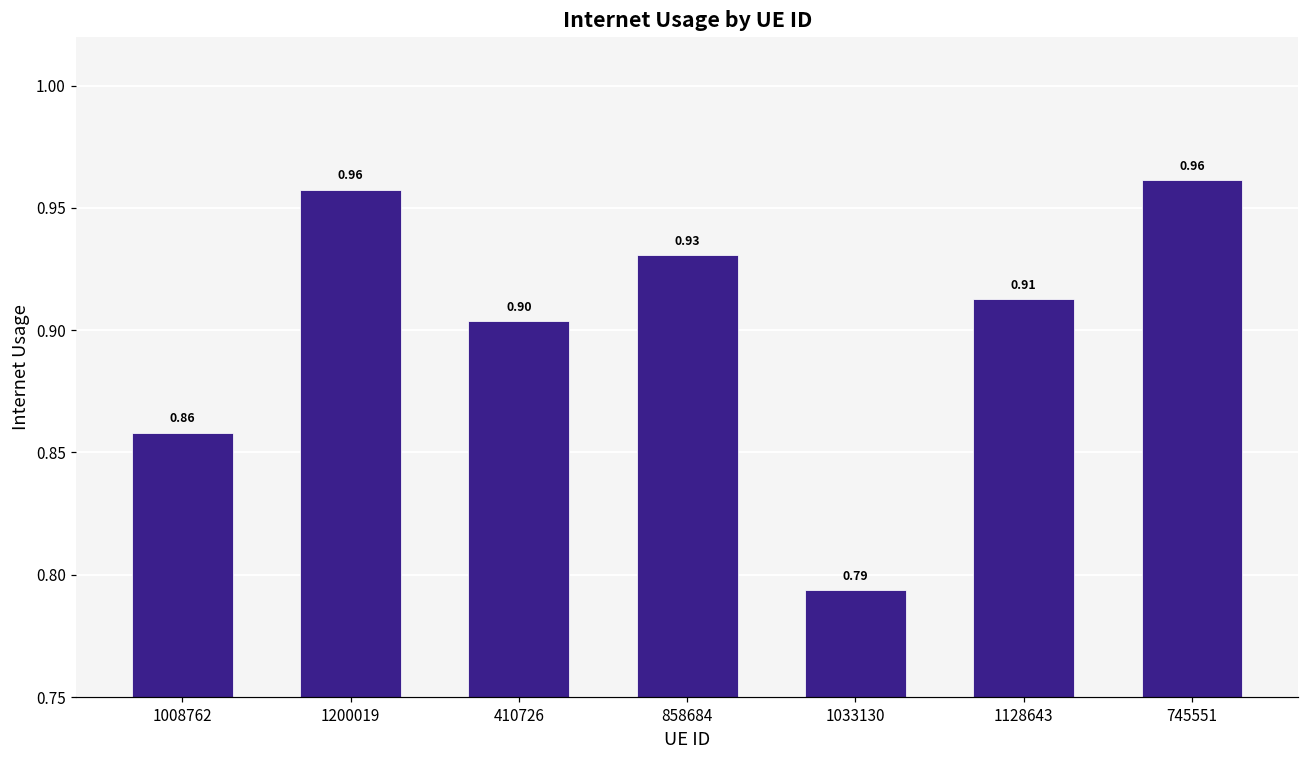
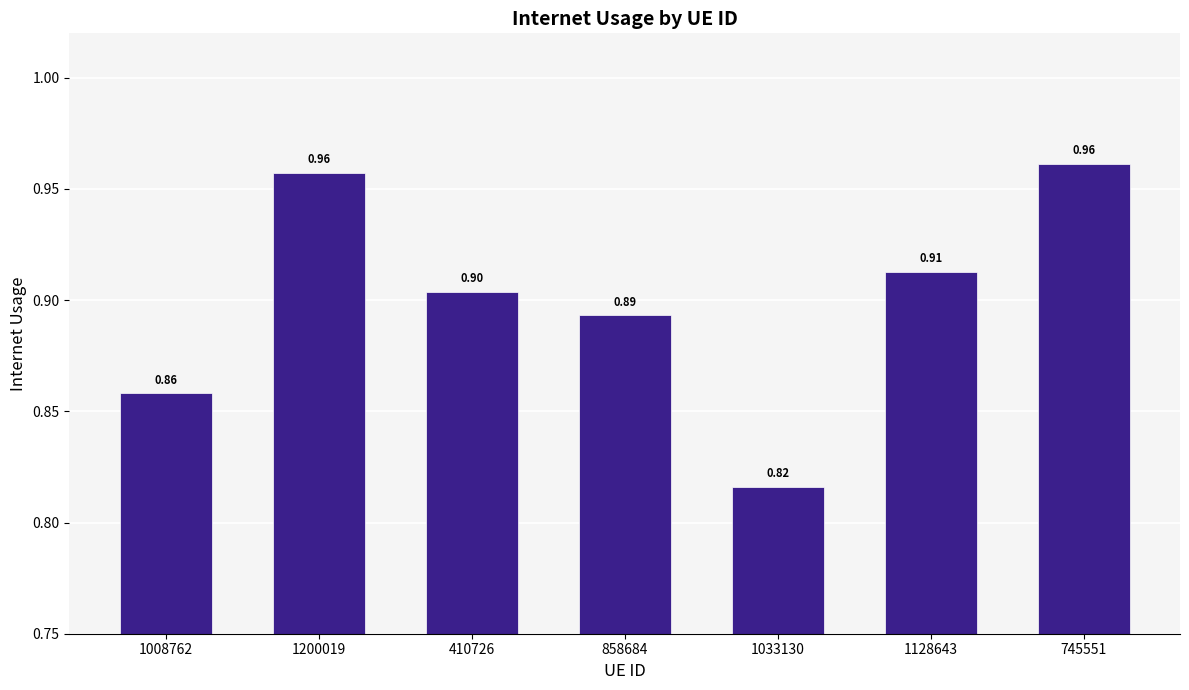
  {
    "1008762": 0.86,
    "1200019": 0.96,
    "410726": 0.90,
-   "858684": 0.93,
-   "1033130": 0.79,
+   "858684": 0.89,
+   "1033130": 0.82,
    "1128643": 0.91,
    "745551": 0.96
  }
